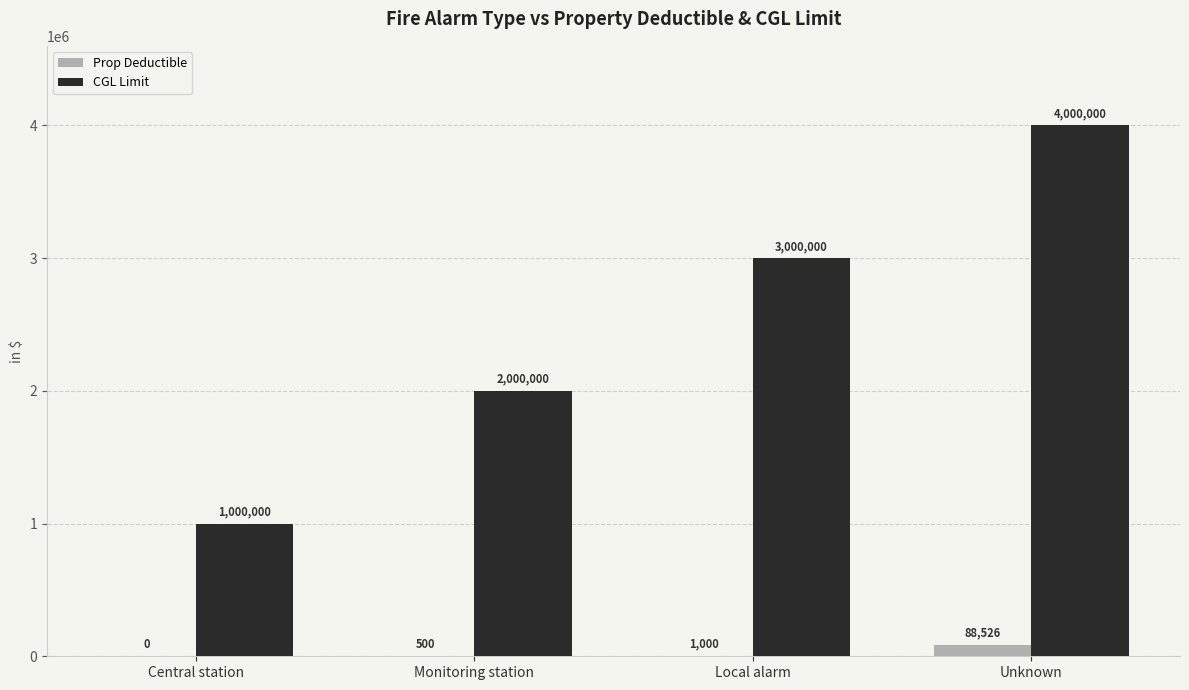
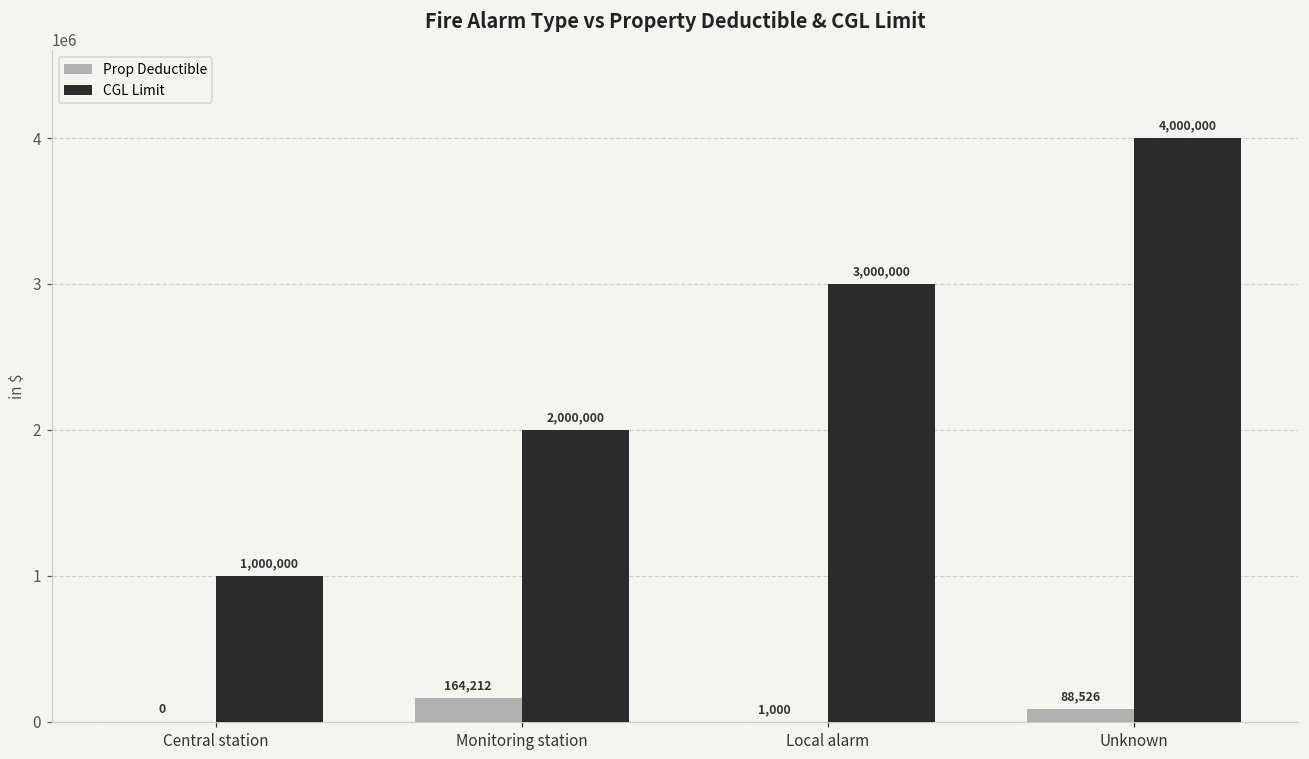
  {
    "Prop Deductible": {
      "Central station": "0",
-     "Monitoring station": "500",
+     "Monitoring station": "164,212",
      "Local alarm": "1,000",
      "Unknown": "88,526"
    },
    "CGL Limit": {
      "Central station": "1,000,000",
      "Monitoring station": "2,000,000",
      "Local alarm": "3,000,000",
      "Unknown": "4,000,000"
    }
  }
